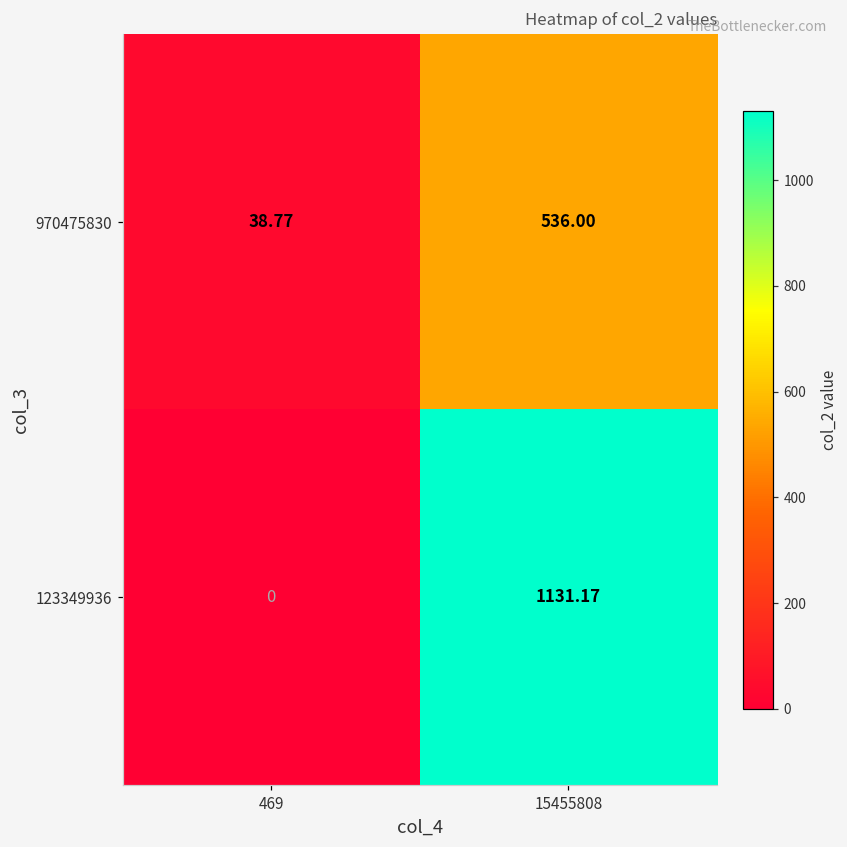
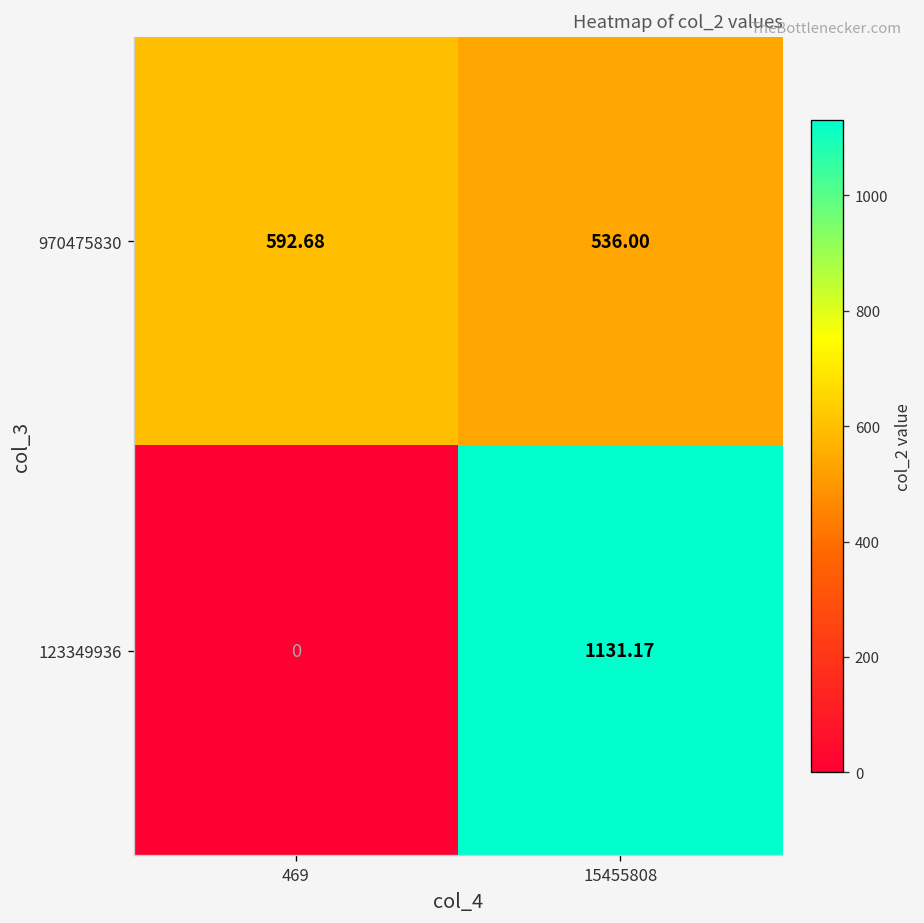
  {
    "970475830": {
-     "469": 38.77,
+     "469": 592.68,
      "15455808": 536.00
    },
    "123349936": {
      "469": 0,
      "15455808": 1131.17
    }
  }
